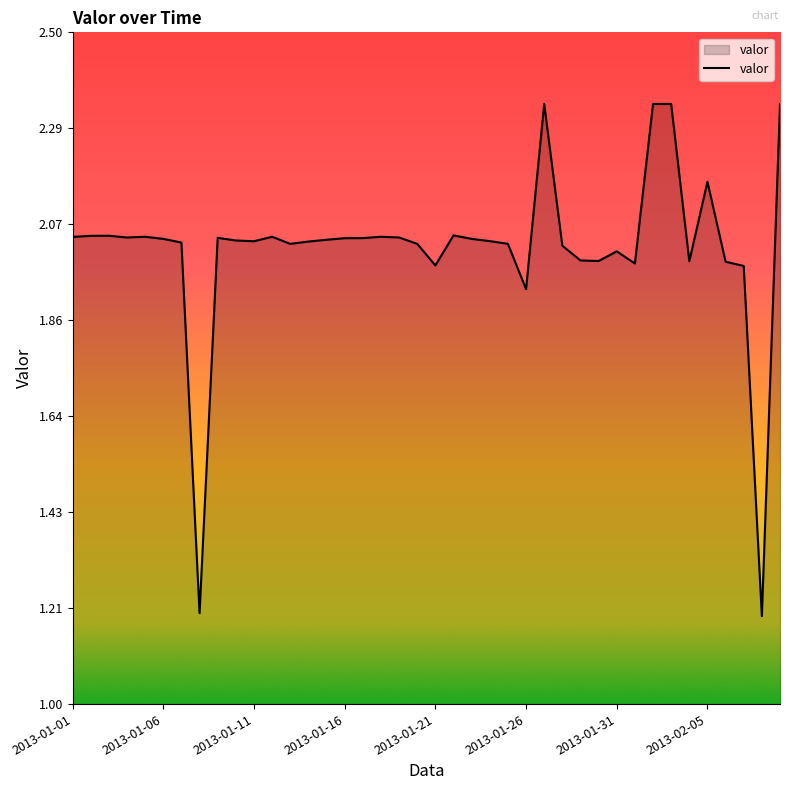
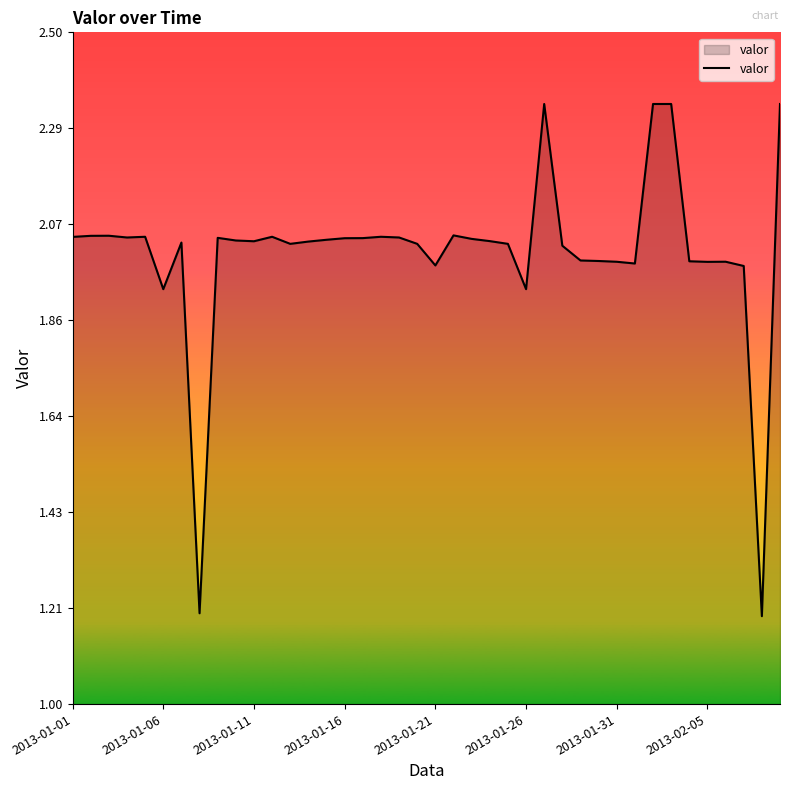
  {
    "2013-01-01": 2.04,
-   "2013-01-06": 2.04,
+   "2013-01-06": 1.93,
    "2013-01-11": 2.03,
    "2013-01-16": 2.04,
    "2013-01-21": 1.98,
    "2013-01-26": 1.93,
-   "2013-01-31": 2.01,
-   "2013-02-05": 2.17
+   "2013-01-31": 1.99,
+   "2013-02-05": 1.99
  }
